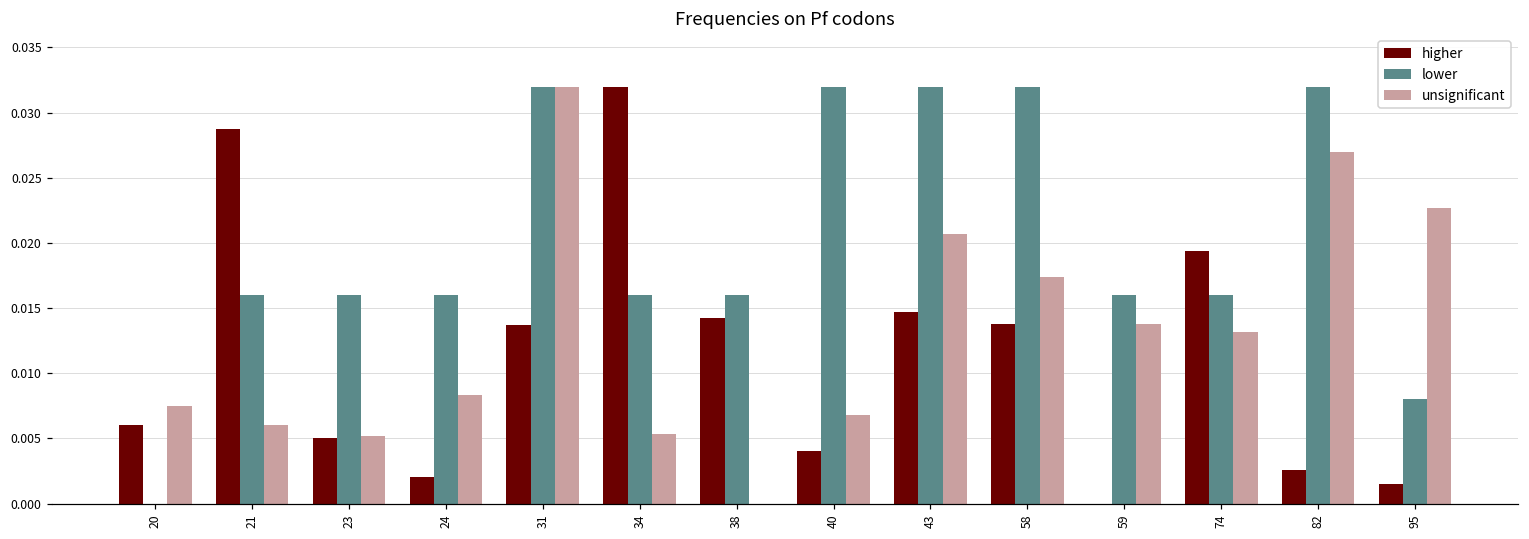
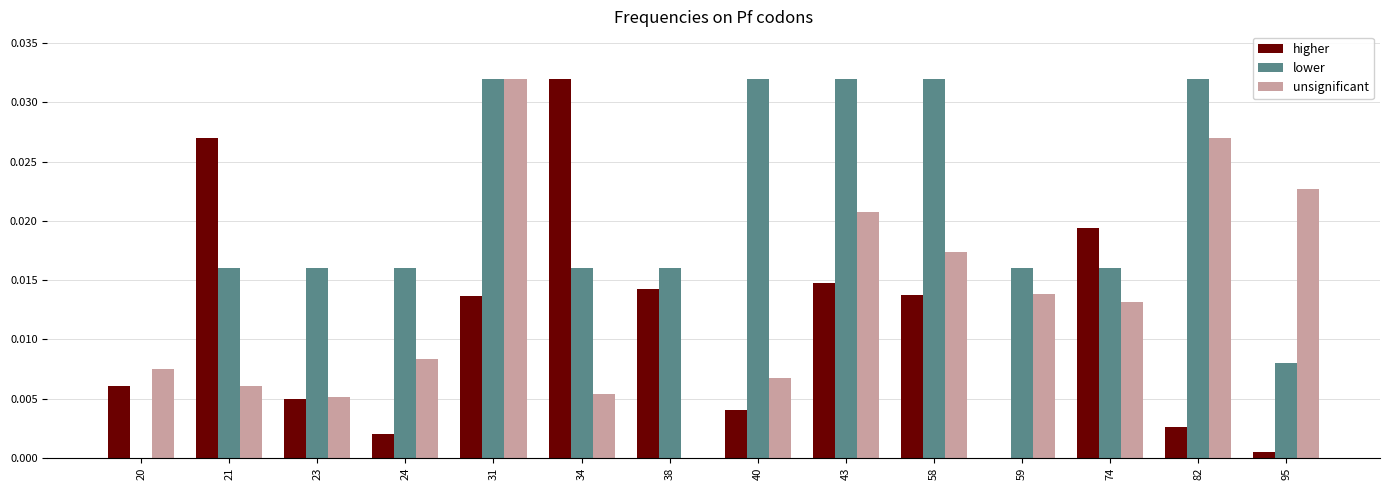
  {
    "higher": {
      "20": 0.0060,
-     "21": 0.0287,
+     "21": 0.0270,
      "23": 0.0050,
      "24": 0.0020,
      "31": 0.0137,
      "34": 0.0320,
      "38": 0.0143,
      "40": 0.0040,
      "43": 0.0147,
      "58": 0.0138,
      "59": 0.0000,
      "74": 0.0194,
      "82": 0.0026,
-     "95": 0.0015
+     "95": 0.0005
    },
    "lower": {
      "20": 0.0000,
      "21": 0.0160,
      "23": 0.0160,
      "24": 0.0160,
      "31": 0.0320,
      "34": 0.0160,
      "38": 0.0160,
      "40": 0.0320,
      "43": 0.0320,
      "58": 0.0320,
      "59": 0.0160,
      "74": 0.0160,
      "82": 0.0320,
      "95": 0.0080
    },
    "unsignificant": {
      "20": 0.0075,
      "21": 0.0061,
      "23": 0.0052,
      "24": 0.0083,
      "31": 0.0320,
      "34": 0.0054,
      "38": 0.0000,
      "40": 0.0068,
      "43": 0.0207,
      "58": 0.0174,
      "59": 0.0138,
      "74": 0.0132,
      "82": 0.0270,
      "95": 0.0227
    }
  }
